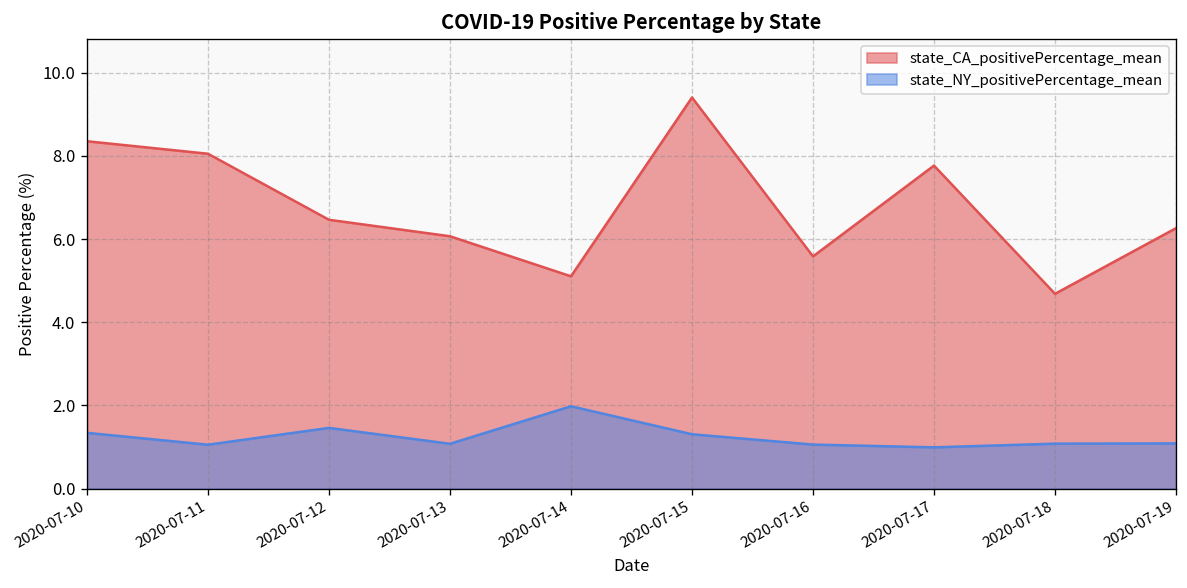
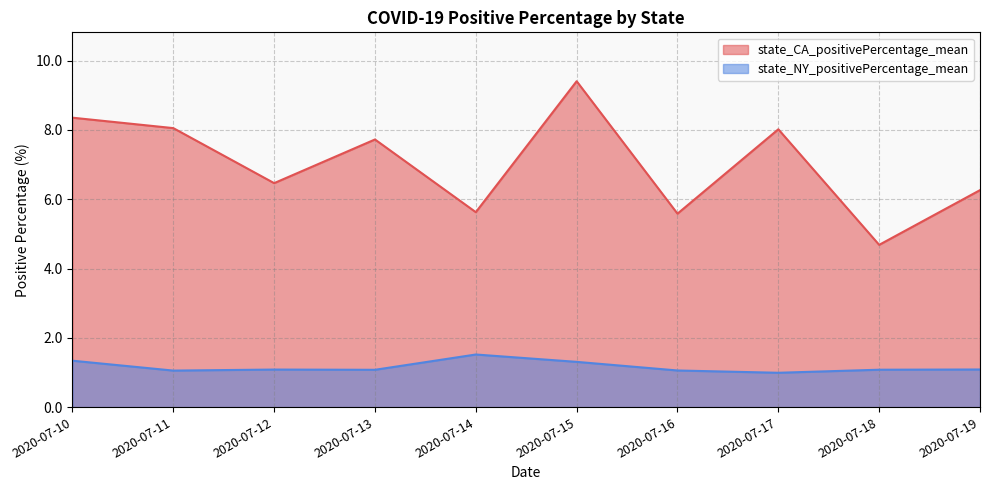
  {
    "state_CA_positivePercentage_mean": {
      "2020-07-10": 8.4,
      "2020-07-11": 8.1,
      "2020-07-12": 6.5,
-     "2020-07-13": 6.1,
-     "2020-07-14": 5.1,
+     "2020-07-13": 7.7,
+     "2020-07-14": 5.6,
      "2020-07-15": 9.4,
      "2020-07-16": 5.6,
-     "2020-07-17": 7.8,
+     "2020-07-17": 8.0,
      "2020-07-18": 4.7,
      "2020-07-19": 6.3
    },
    "state_NY_positivePercentage_mean": {
      "2020-07-10": 1.3,
      "2020-07-11": 1.1,
-     "2020-07-12": 1.5,
+     "2020-07-12": 1.1,
      "2020-07-13": 1.1,
-     "2020-07-14": 2.0,
+     "2020-07-14": 1.5,
      "2020-07-15": 1.3,
      "2020-07-16": 1.1,
      "2020-07-17": 1.0,
      "2020-07-18": 1.1,
      "2020-07-19": 1.1
    }
  }
